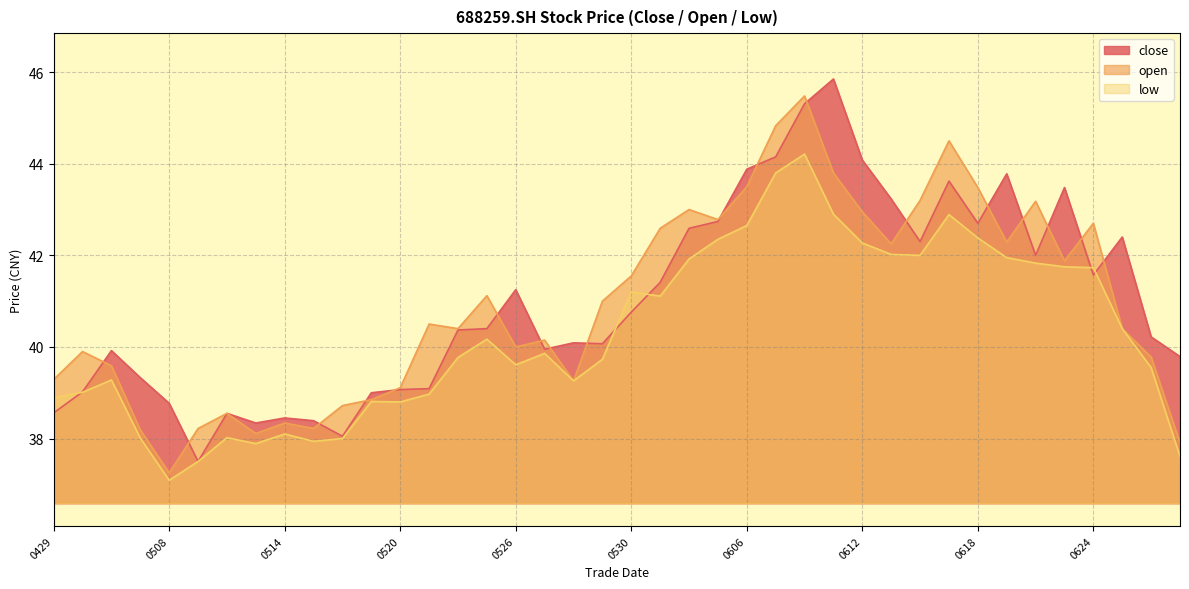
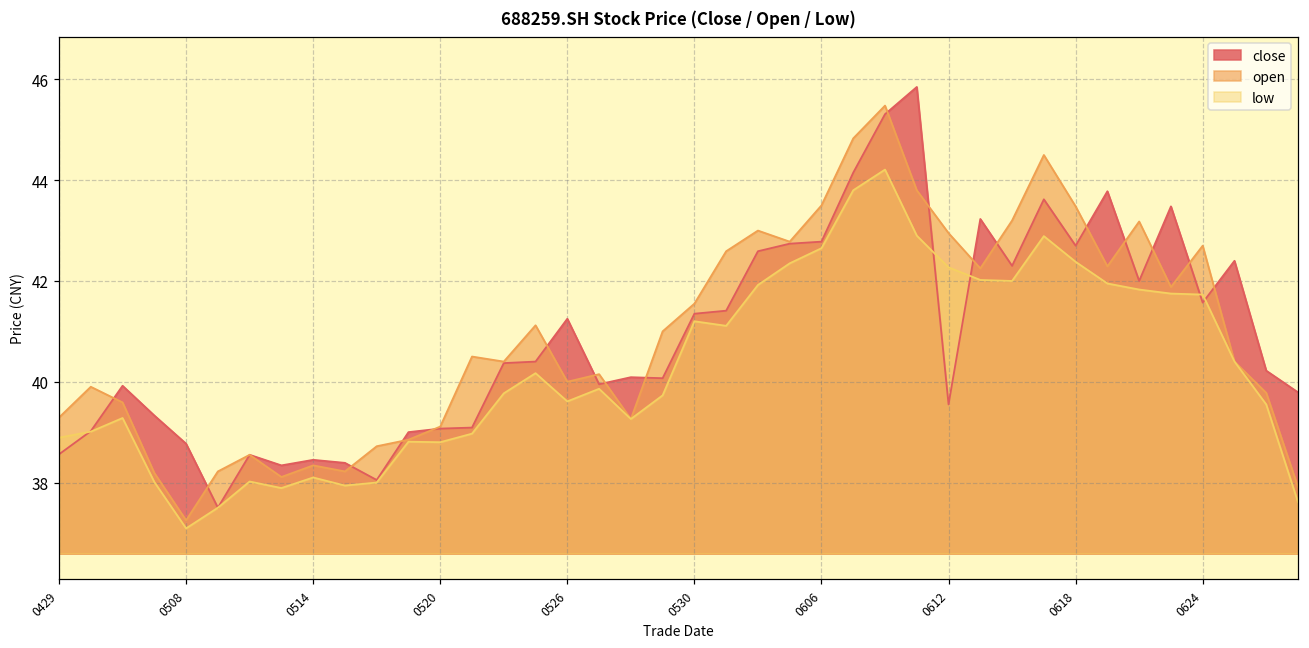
  {
    "close": {
      "0429": 38.6,
      "0508": 38.8,
      "0514": 38.5,
      "0526": 41.3,
-     "0530": 40.8,
-     "0606": 43.9,
-     "0612": 44.1,
+     "0530": 41.4,
+     "0606": 42.8,
+     "0612": 39.6,
      "0618": 42.7,
      "0624": 41.6
    }
  }
